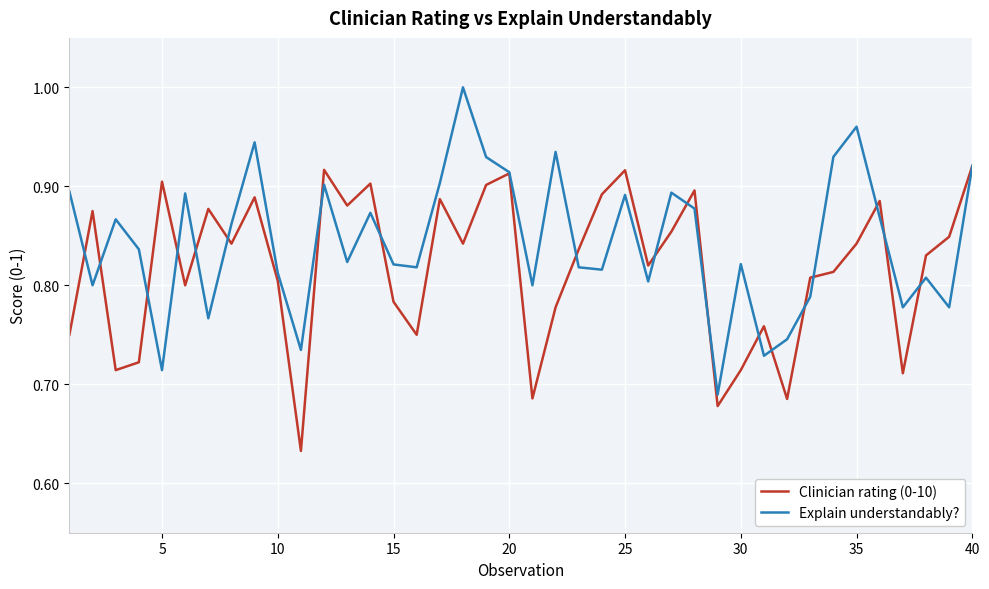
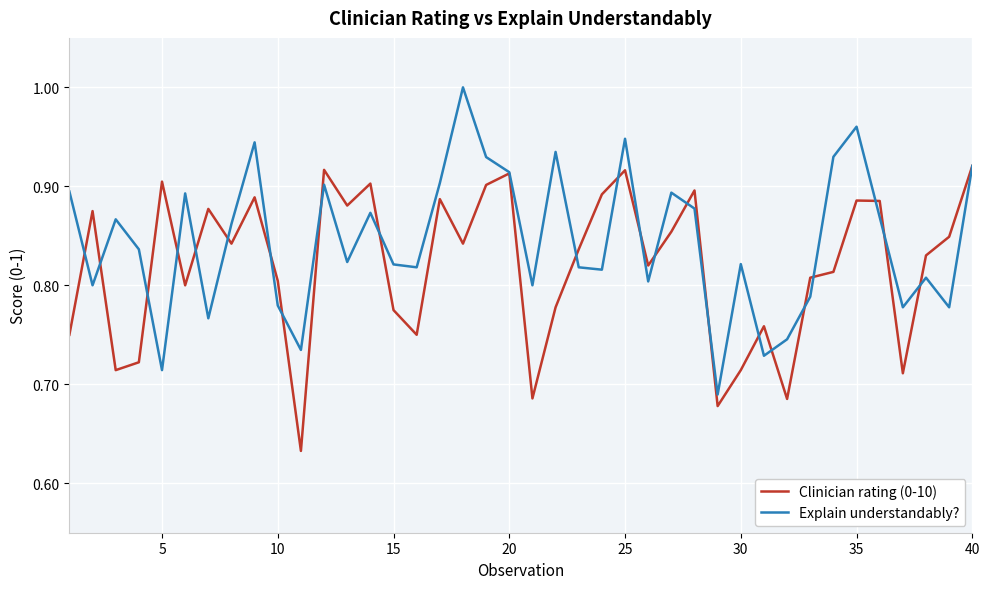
  {
    "Clinician rating (0-10)": {
      "5": 0.90,
      "10": 0.80,
-     "15": 0.78,
+     "15": 0.77,
      "25": 0.92,
      "30": 0.71,
-     "35": 0.84
+     "35": 0.89
    },
    "Explain understandably?": {
      "5": 0.71,
-     "10": 0.81,
+     "10": 0.78,
      "15": 0.82,
-     "25": 0.89,
+     "25": 0.95,
      "30": 0.82,
      "35": 0.96
    }
  }
